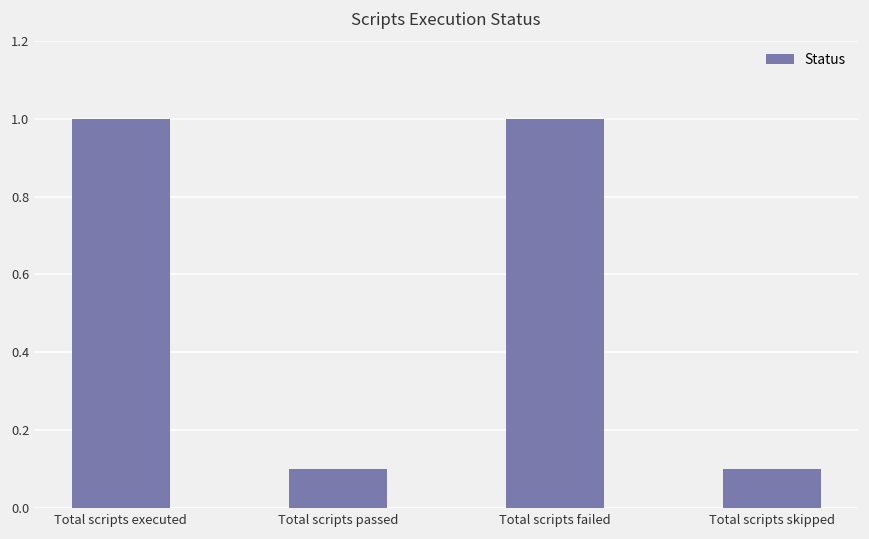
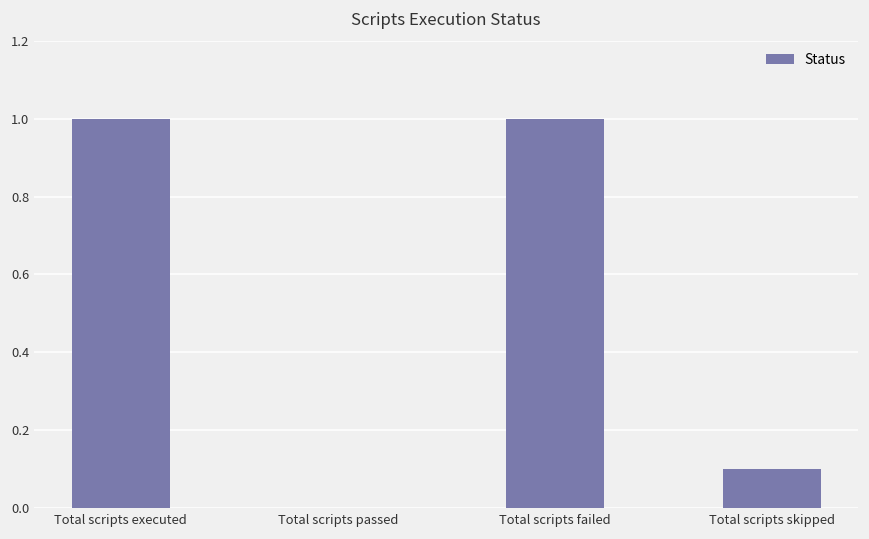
  {
    "Total scripts executed": 1.0,
-   "Total scripts passed": 0.1,
+   "Total scripts passed": 0.0,
    "Total scripts failed": 1.0,
    "Total scripts skipped": 0.1
  }
